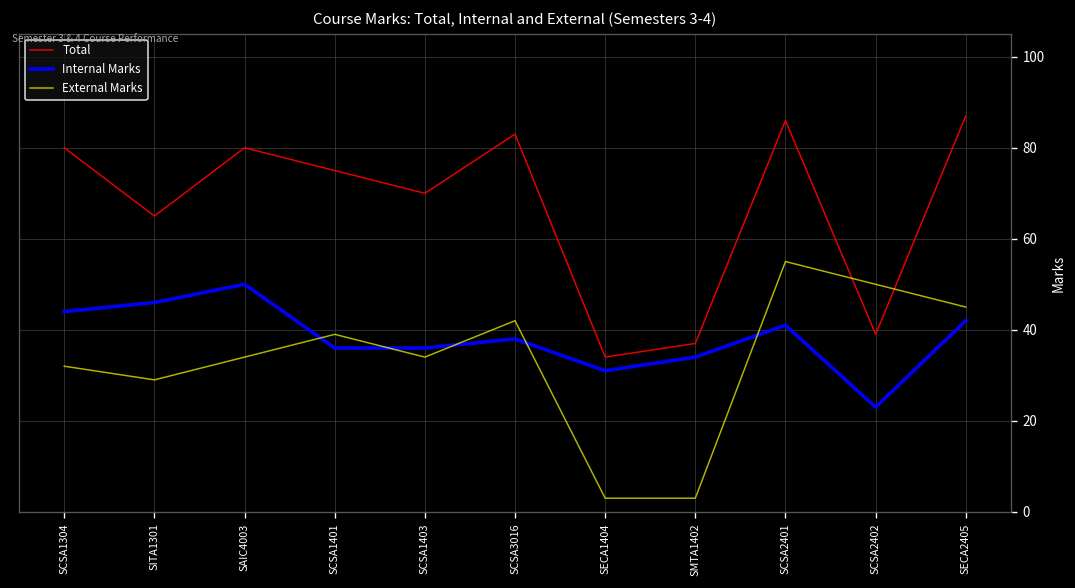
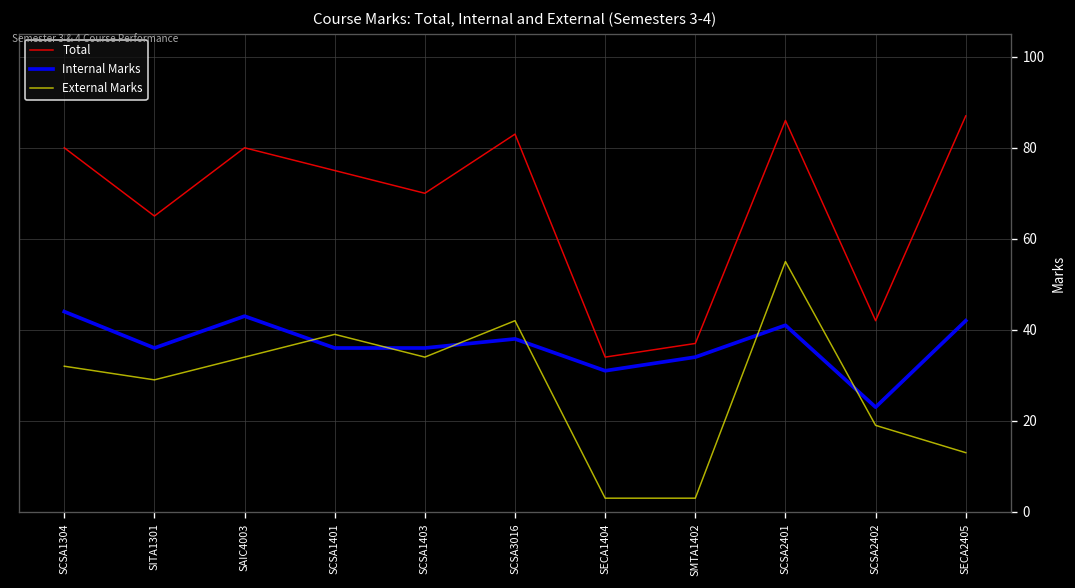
  {
    "Total": {
      "SCSA1304": 80,
      "SITA1301": 65,
      "SAIC4003": 80,
      "SCSA1401": 75,
      "SCSA1403": 70,
      "SCSA3016": 83,
      "SECA1404": 34,
      "SMTA1402": 37,
      "SCSA2401": 86,
-     "SCSA2402": 39,
+     "SCSA2402": 42,
      "SECA2405": 87
    },
    "Internal Marks": {
      "SCSA1304": 44,
-     "SITA1301": 46,
-     "SAIC4003": 50,
+     "SITA1301": 36,
+     "SAIC4003": 43,
      "SCSA1401": 36,
      "SCSA1403": 36,
      "SCSA3016": 38,
      "SECA1404": 31,
      "SMTA1402": 34,
      "SCSA2401": 41,
      "SCSA2402": 23,
      "SECA2405": 42
    },
    "External Marks": {
      "SCSA1304": 32,
      "SITA1301": 29,
      "SAIC4003": 34,
      "SCSA1401": 39,
      "SCSA1403": 34,
      "SCSA3016": 42,
      "SECA1404": 3,
      "SMTA1402": 3,
      "SCSA2401": 55,
-     "SCSA2402": 50,
-     "SECA2405": 45
+     "SCSA2402": 19,
+     "SECA2405": 13
    }
  }
